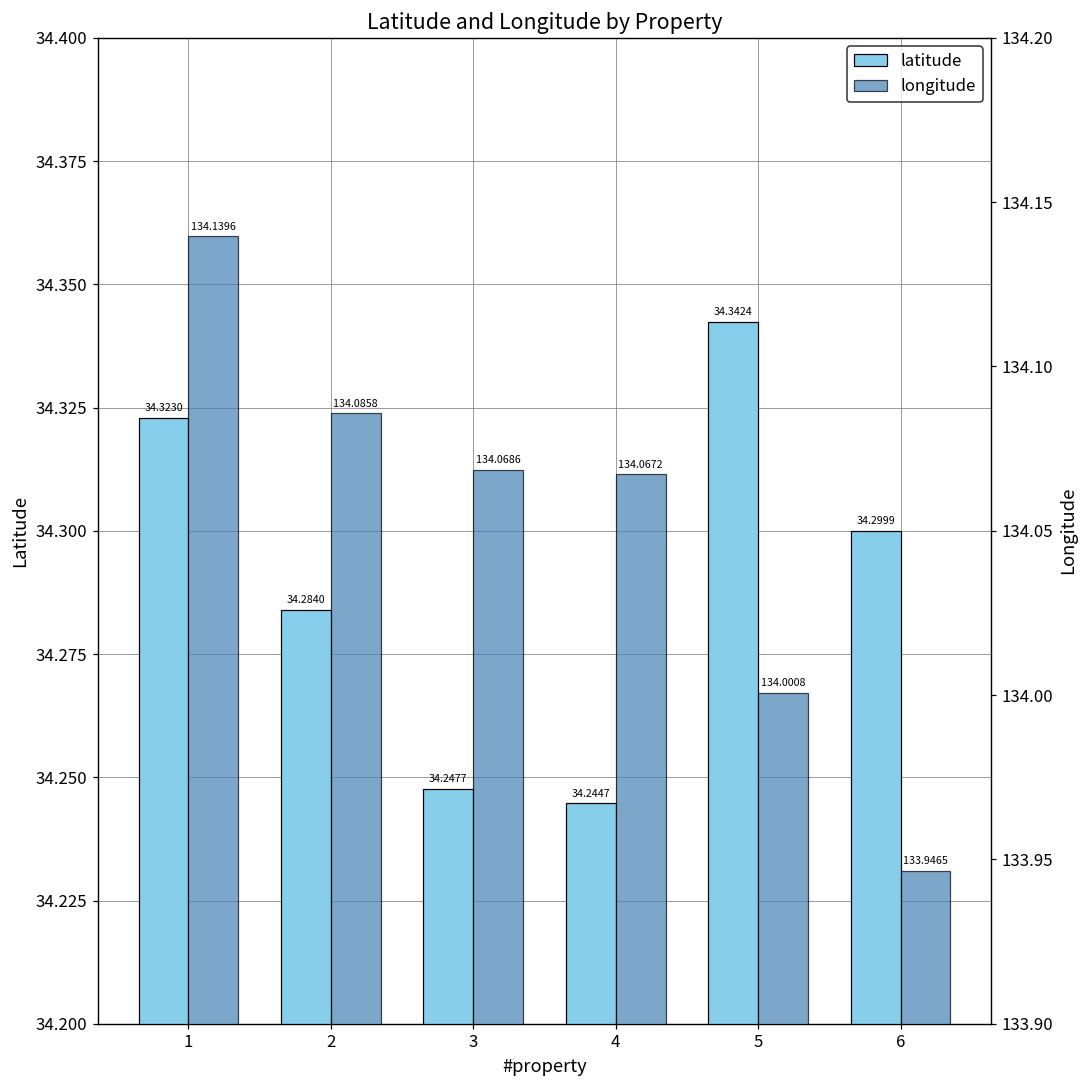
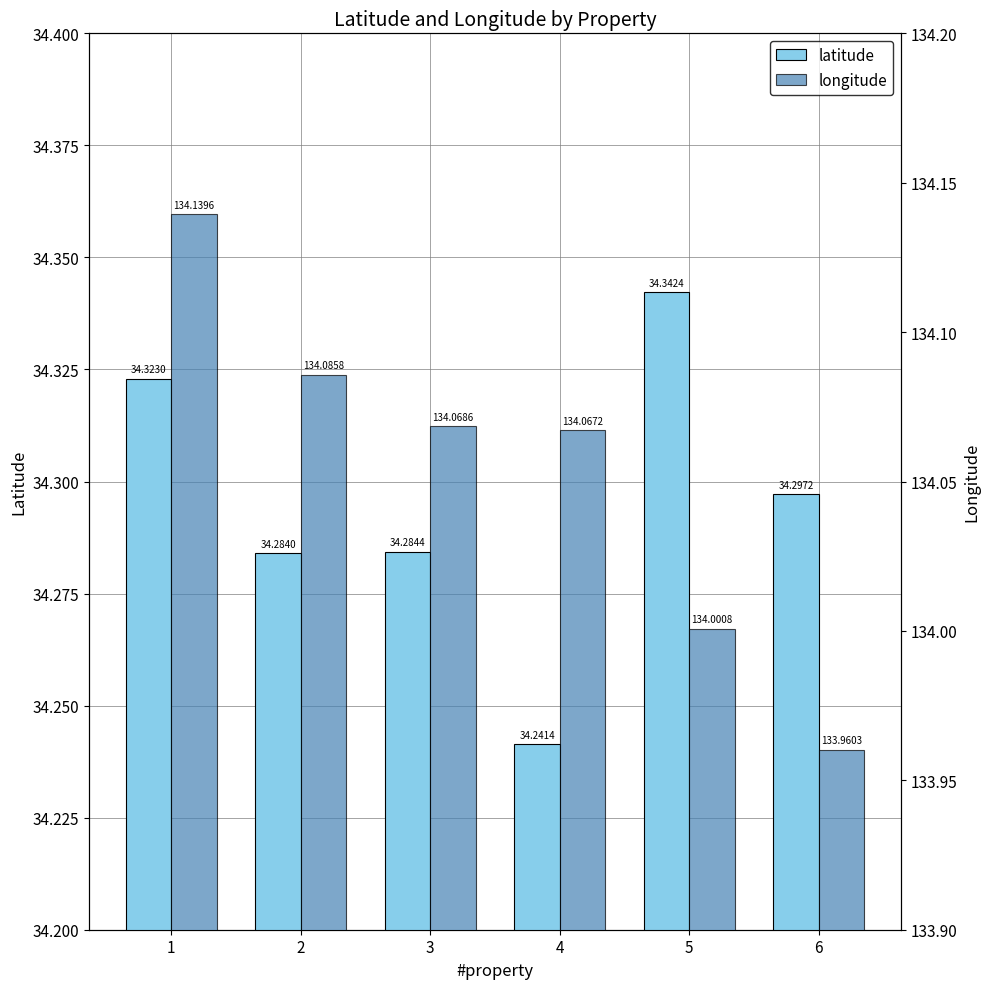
  {
    "latitude": {
      "1": 34.3230,
      "2": 34.2840,
-     "3": 34.2477,
-     "4": 34.2447,
+     "3": 34.2844,
+     "4": 34.2414,
      "5": 34.3424,
-     "6": 34.2999
+     "6": 34.2972
    },
    "longitude": {
      "1": 134.1396,
      "2": 134.0858,
      "3": 134.0686,
      "4": 134.0672,
      "5": 134.0008,
-     "6": 133.9465
+     "6": 133.9603
    }
  }
